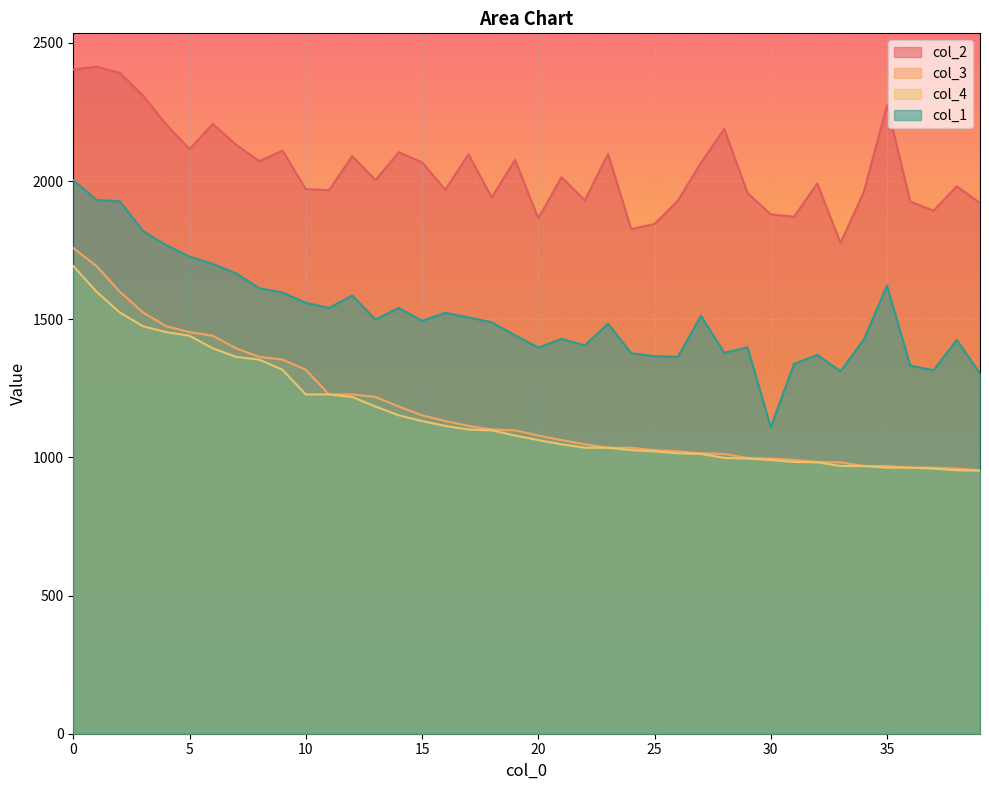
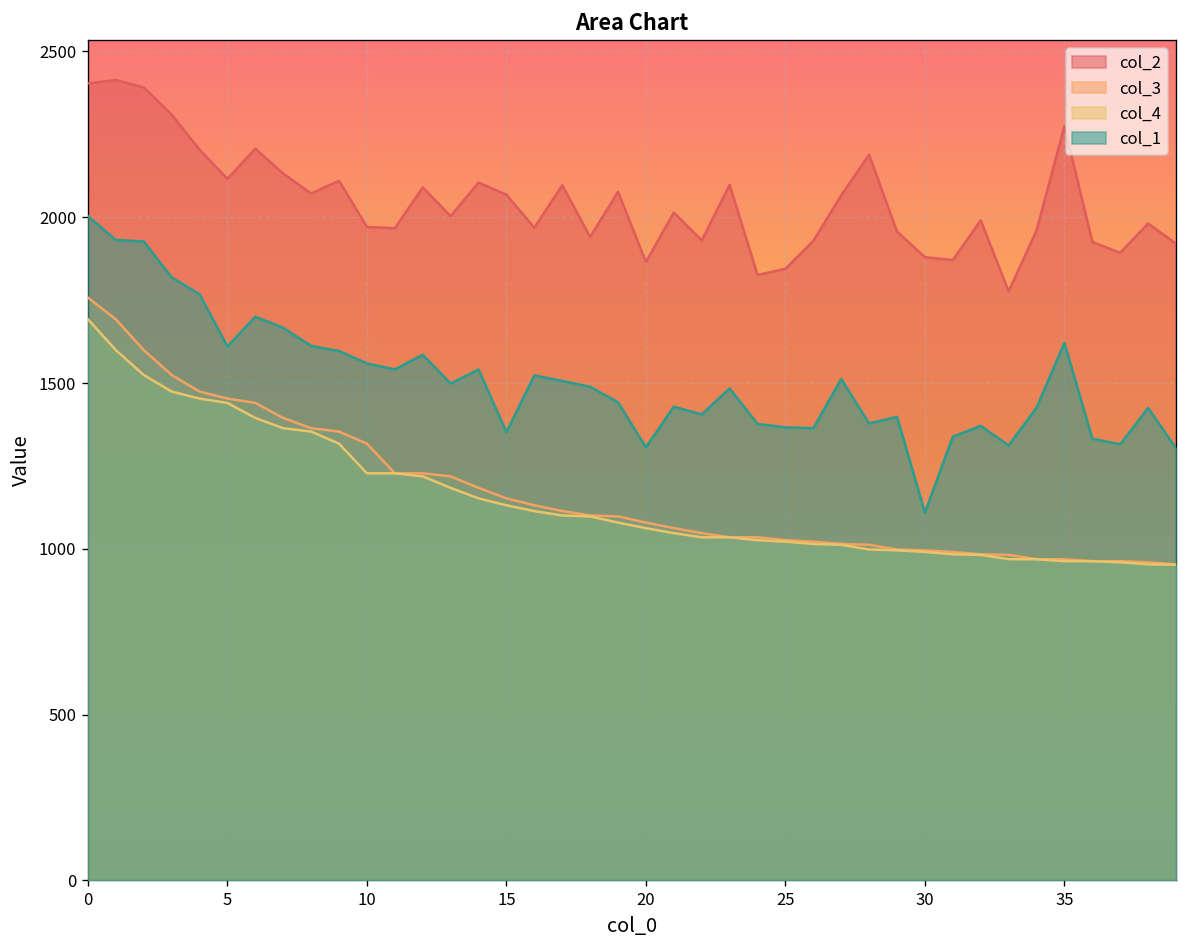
  {
    "col_1": {
      "0": 2000,
-     "5": 1730,
+     "5": 1610,
      "10": 1560,
-     "15": 1490,
-     "20": 1400,
+     "15": 1350,
+     "20": 1310,
      "25": 1370,
      "30": 1110,
      "35": 1620
    }
  }
